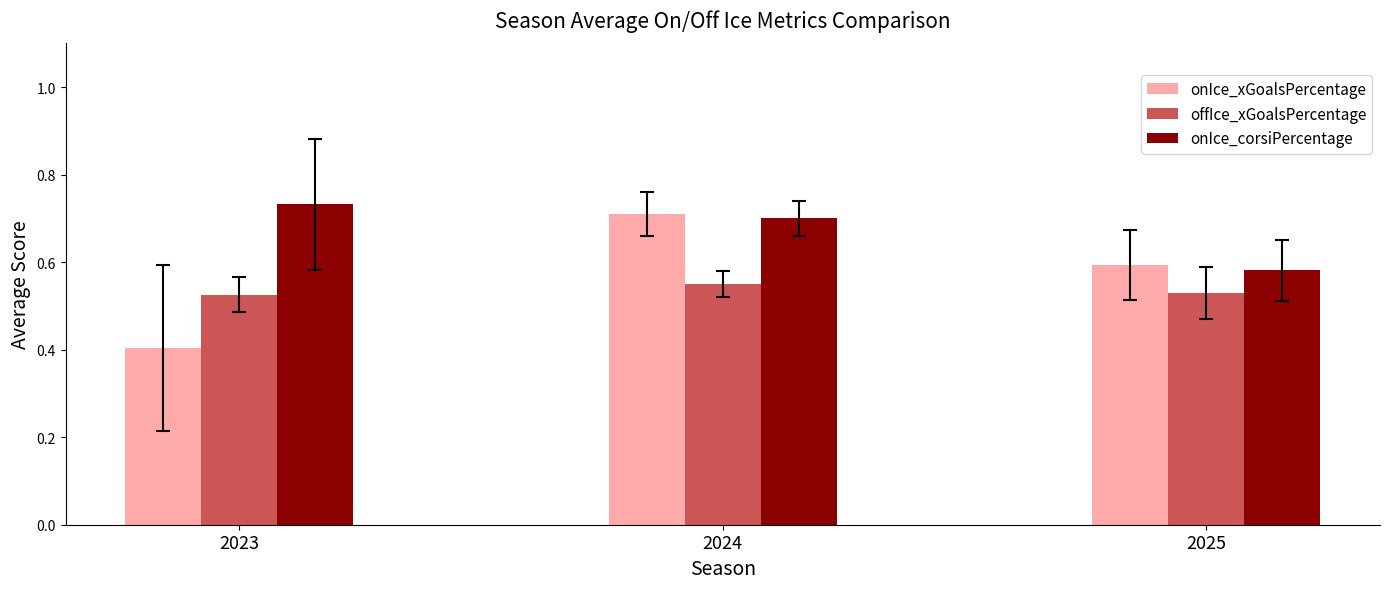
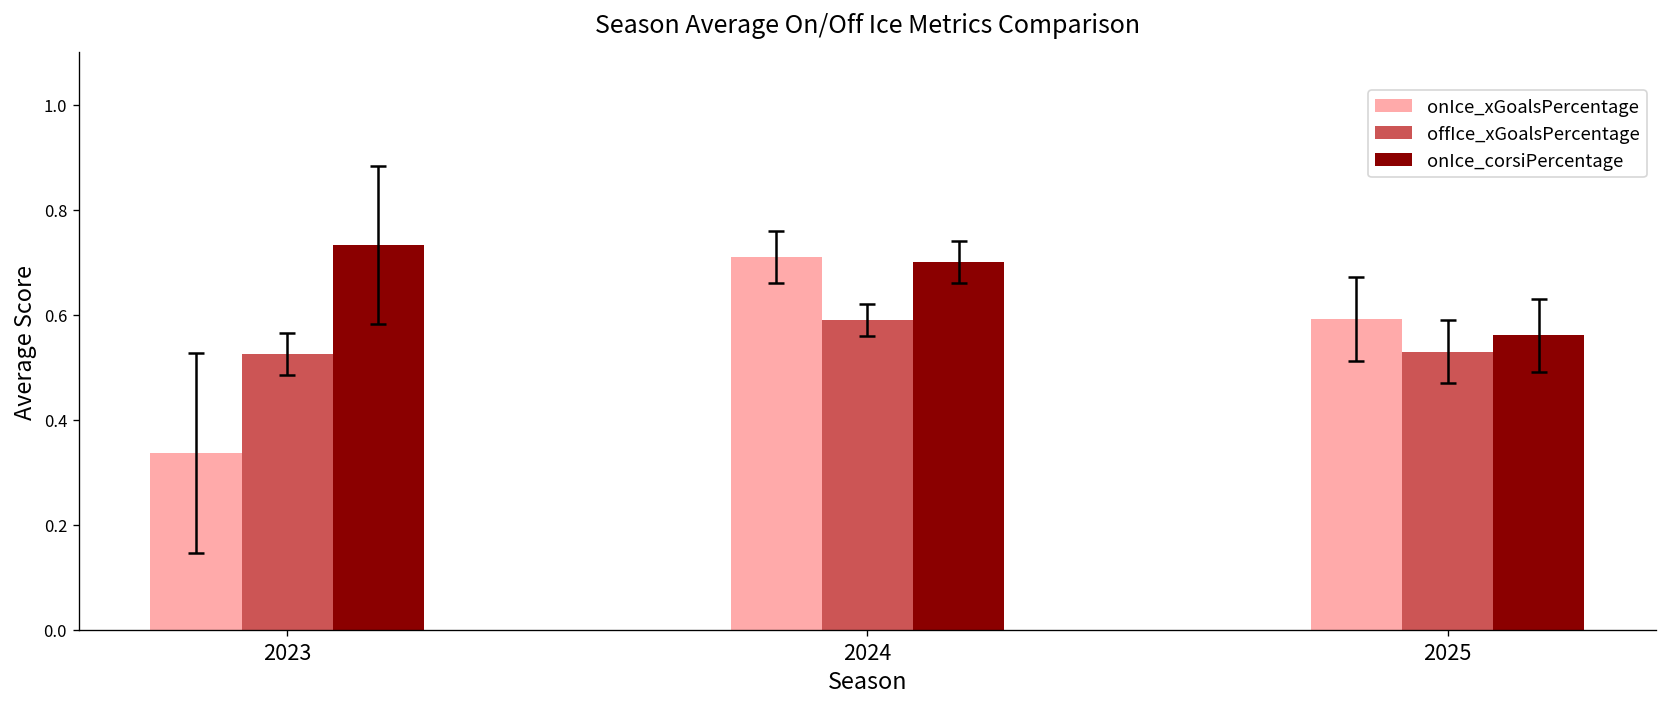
  {
    "onIce_xGoalsPercentage": {
-     "2023": 0.40,
+     "2023": 0.34,
      "2024": 0.71,
      "2025": 0.59
    },
    "offIce_xGoalsPercentage": {
      "2023": 0.53,
-     "2024": 0.55,
+     "2024": 0.59,
      "2025": 0.53
    },
    "onIce_corsiPercentage": {
      "2023": 0.73,
      "2024": 0.70,
-     "2025": 0.58
+     "2025": 0.56
    }
  }
